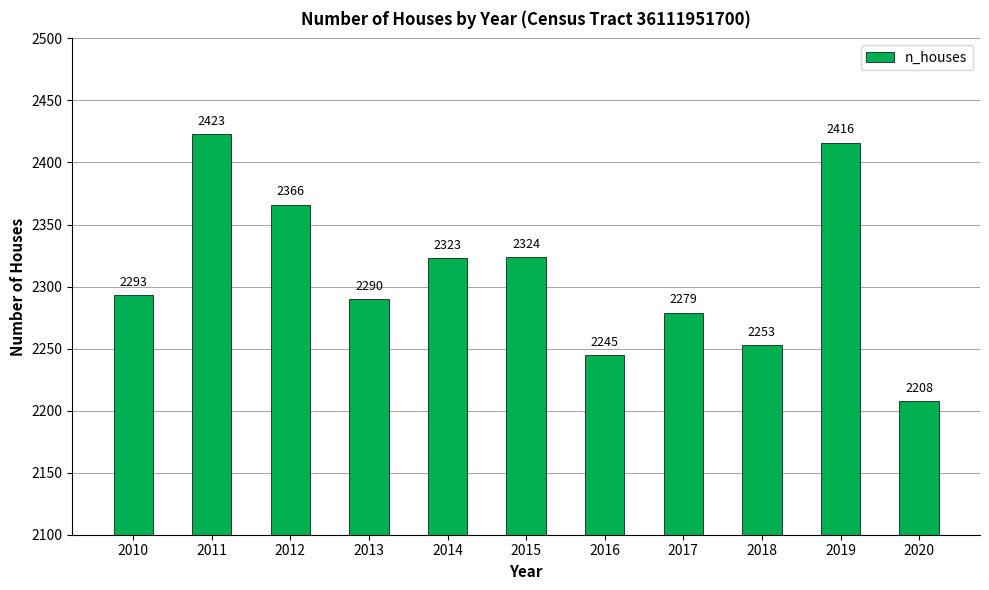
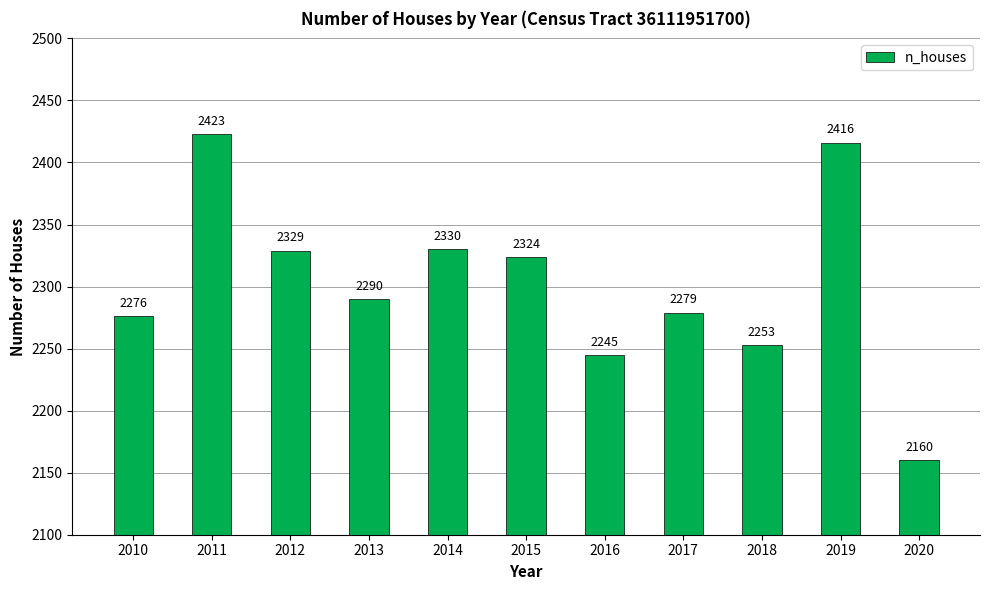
  {
-   "2010": 2293,
+   "2010": 2276,
    "2011": 2423,
-   "2012": 2366,
+   "2012": 2329,
    "2013": 2290,
-   "2014": 2323,
+   "2014": 2330,
    "2015": 2324,
    "2016": 2245,
    "2017": 2279,
    "2018": 2253,
    "2019": 2416,
-   "2020": 2208
+   "2020": 2160
  }
